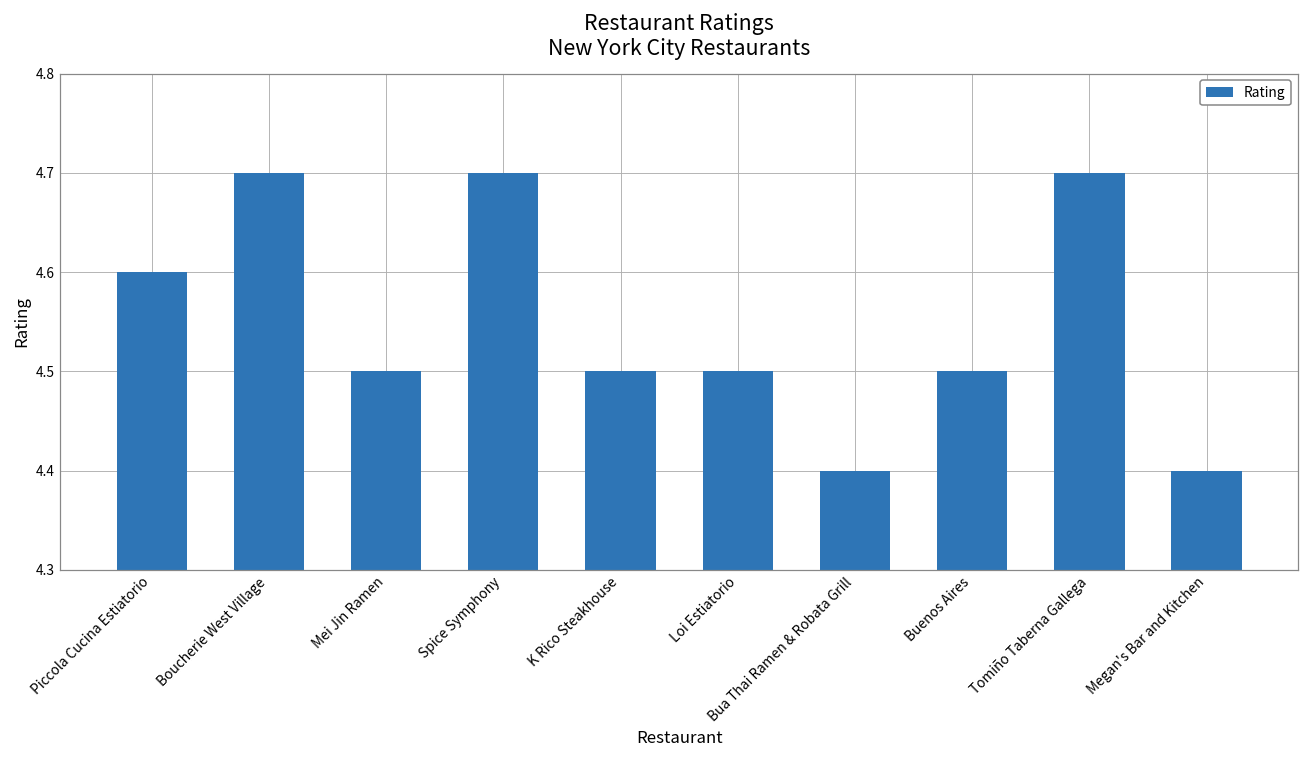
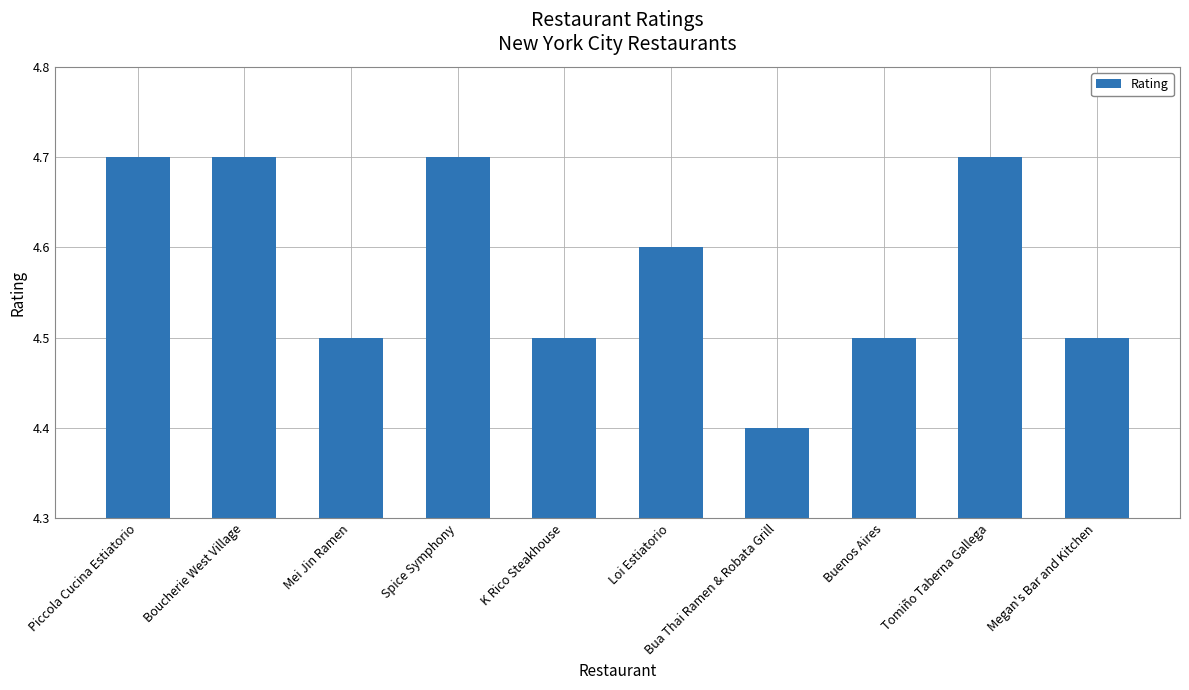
  {
-   "Piccola Cucina Estiatorio": 4.6,
+   "Piccola Cucina Estiatorio": 4.7,
    "Boucherie West Village": 4.7,
    "Mei Jin Ramen": 4.5,
    "Spice Symphony": 4.7,
    "K Rico Steakhouse": 4.5,
-   "Loi Estiatorio": 4.5,
+   "Loi Estiatorio": 4.6,
    "Bua Thai Ramen & Robata Grill": 4.4,
    "Buenos Aires": 4.5,
    "Tomiño Taberna Gallega": 4.7,
-   "Megan's Bar and Kitchen": 4.4
+   "Megan's Bar and Kitchen": 4.5
  }
